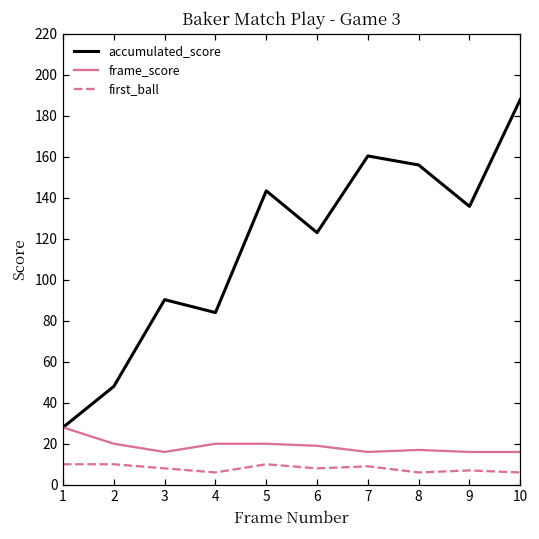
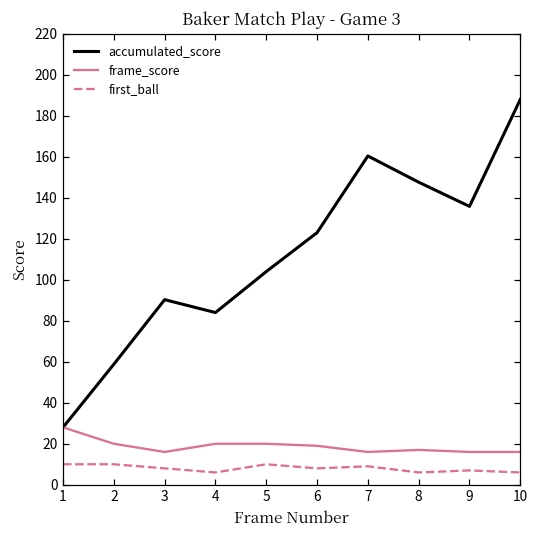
  {
    "accumulated_score": {
-     "2": 48,
+     "2": 59,
      "3": 90,
      "4": 84,
-     "5": 143,
+     "5": 104,
      "6": 123,
      "7": 160,
-     "8": 156,
+     "8": 148,
      "9": 136,
      "10": 188
    }
  }
